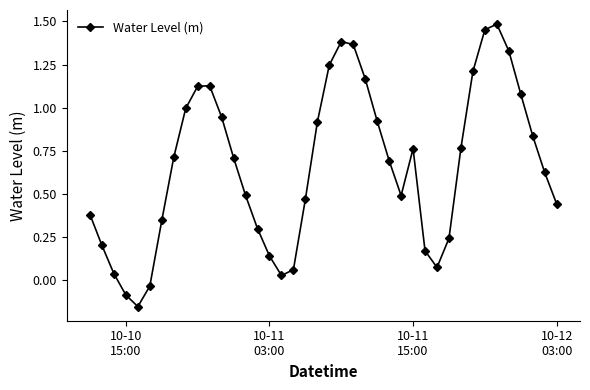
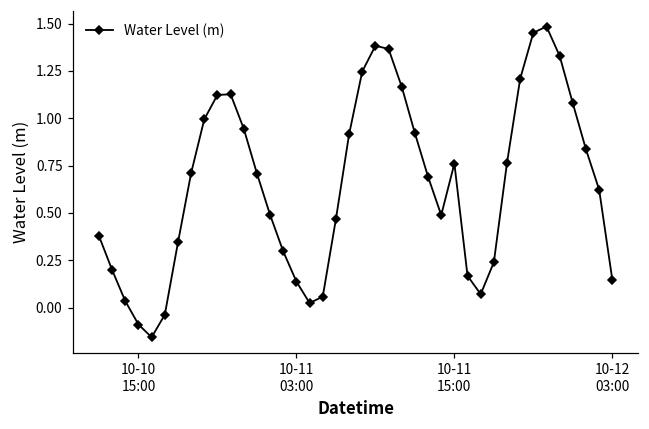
  {
    "10-10 15:00": -0.09,
    "10-11 03:00": 0.14,
    "10-11 15:00": 0.76,
-   "10-12 03:00": 0.44
+   "10-12 03:00": 0.15
  }
